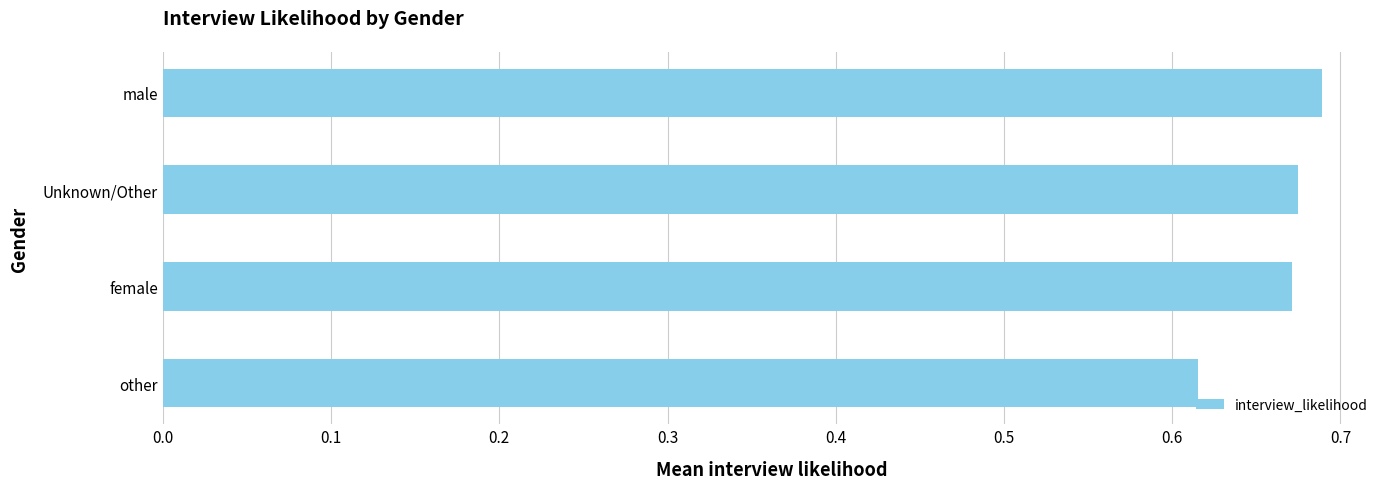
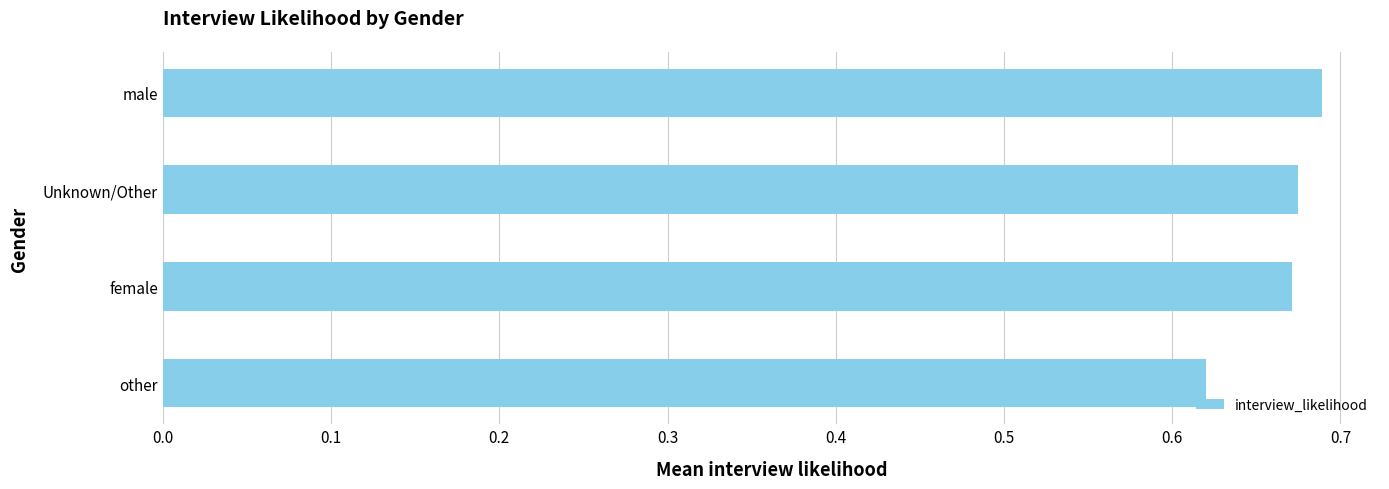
  {
    "male": 0.689,
    "Unknown/Other": 0.675,
    "female": 0.671,
-   "other": 0.616
+   "other": 0.620
  }
